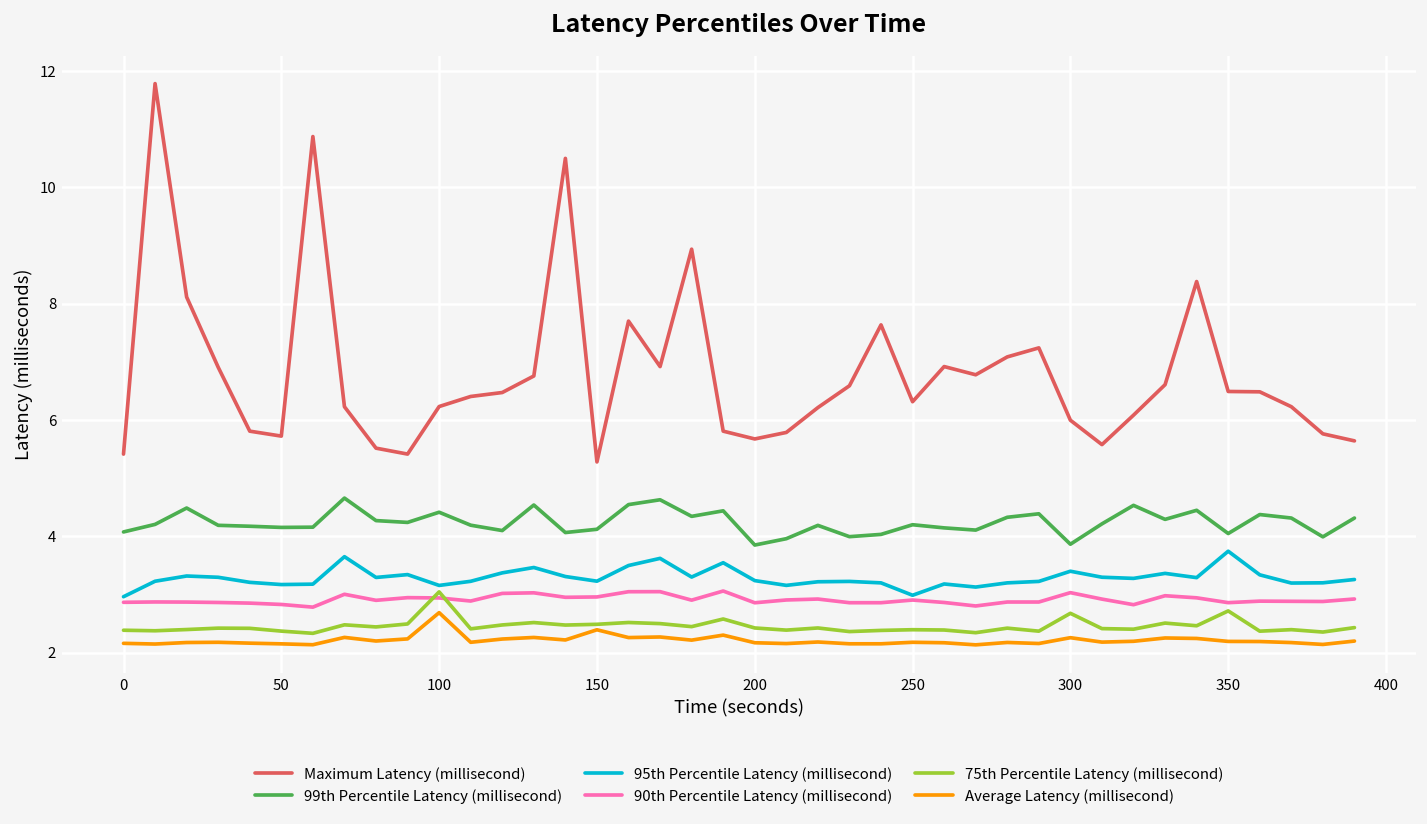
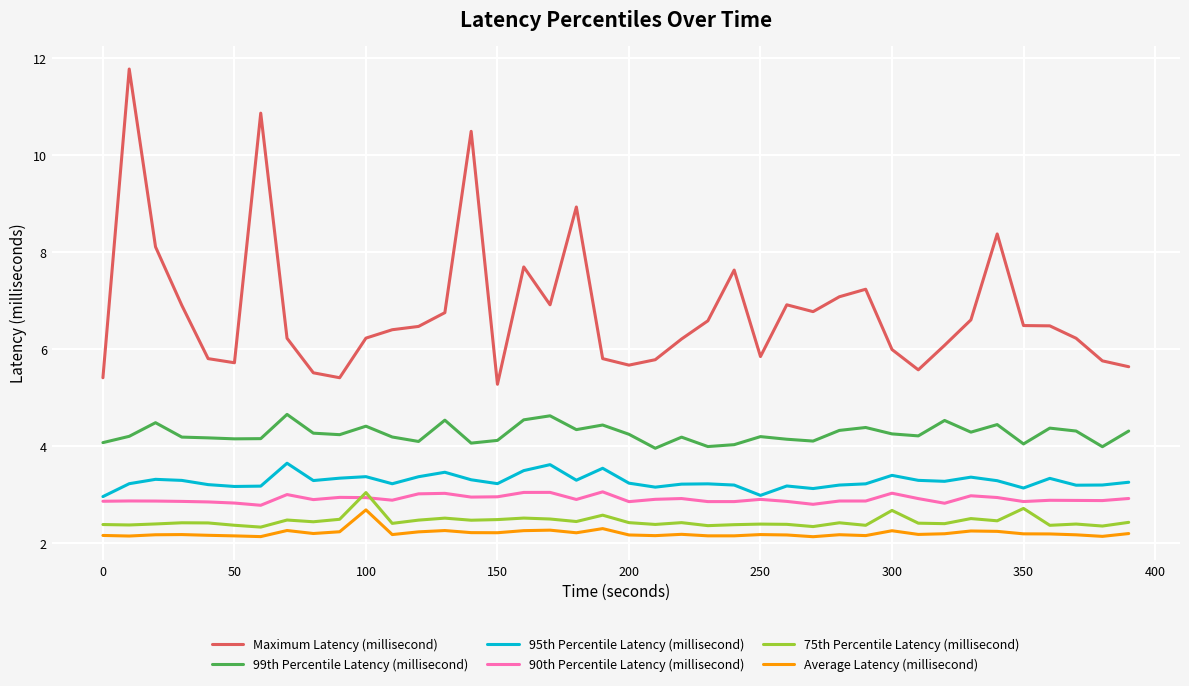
  {
    "Maximum Latency (millisecond)": {
      "0": 5.4,
      "50": 5.7,
      "100": 6.2,
      "150": 5.3,
      "200": 5.7,
-     "250": 6.3,
+     "250": 5.9,
      "300": 6.0,
      "350": 6.5
    },
    "99th Percentile Latency (millisecond)": {
      "0": 4.1,
      "50": 4.2,
      "100": 4.4,
      "150": 4.1,
-     "200": 3.9,
+     "200": 4.2,
      "250": 4.2,
-     "300": 3.9,
+     "300": 4.3,
      "350": 4.1
    },
    "95th Percentile Latency (millisecond)": {
      "0": 3.0,
      "50": 3.2,
-     "100": 3.2,
+     "100": 3.4,
      "150": 3.2,
      "200": 3.2,
      "250": 3.0,
      "300": 3.4,
-     "350": 3.7
+     "350": 3.1
    },
    "90th Percentile Latency (millisecond)": {
      "0": 2.9,
      "50": 2.8,
      "100": 2.9,
      "150": 3.0,
      "200": 2.9,
      "250": 2.9,
      "300": 3.0,
      "350": 2.9
    },
    "75th Percentile Latency (millisecond)": {
      "0": 2.4,
      "50": 2.4,
      "100": 3.0,
      "150": 2.5,
      "200": 2.4,
      "250": 2.4,
      "300": 2.7,
      "350": 2.7
    },
    "Average Latency (millisecond)": {
      "0": 2.2,
      "50": 2.2,
      "100": 2.7,
-     "150": 2.4,
+     "150": 2.2,
      "200": 2.2,
      "250": 2.2,
      "300": 2.3,
      "350": 2.2
    }
  }
